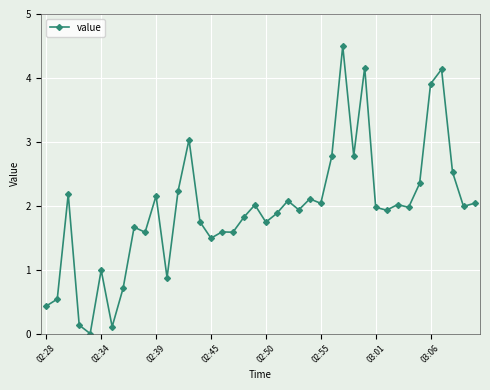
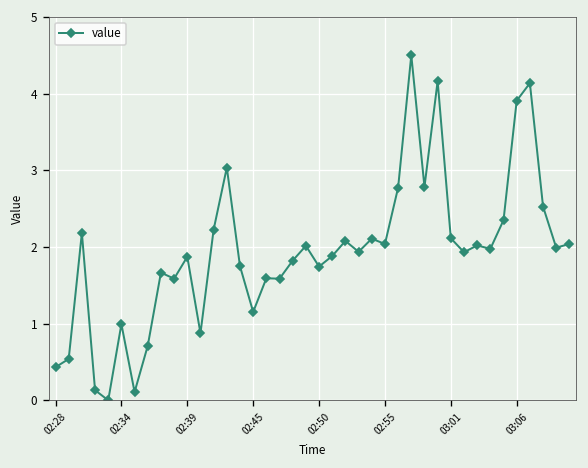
  {
    "02:28": 0.4,
    "02:34": 1.0,
-   "02:39": 2.2,
-   "02:45": 1.5,
+   "02:39": 1.9,
+   "02:45": 1.2,
    "02:50": 1.7,
    "02:55": 2.0,
-   "03:01": 2.0,
+   "03:01": 2.1,
    "03:06": 3.9
  }
